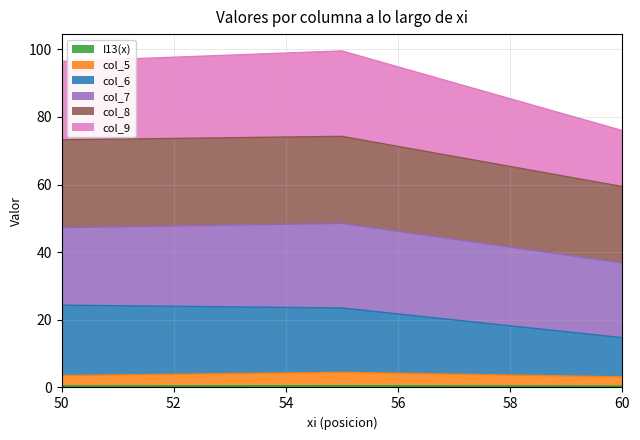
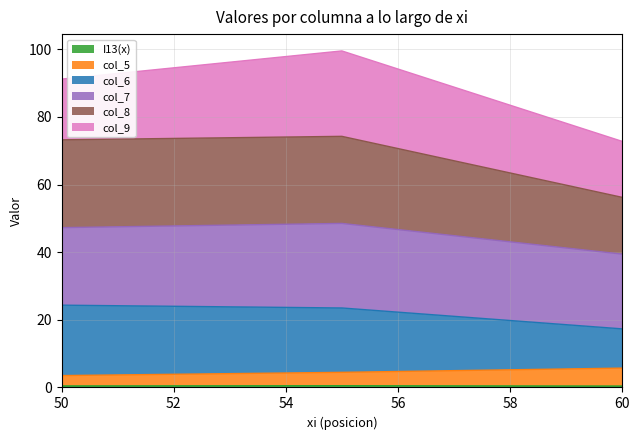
  {
    "I13(x)": {
      "50": 0,
      "60": 0
    },
    "col_5": {
      "50": 3,
-     "60": 3
+     "60": 5
    },
    "col_6": {
      "50": 21,
      "60": 12
    },
    "col_7": {
      "50": 23,
      "60": 22
    },
    "col_8": {
      "50": 26,
-     "60": 23
+     "60": 17
    },
    "col_9": {
-     "50": 23,
+     "50": 18,
      "60": 17
    }
  }
